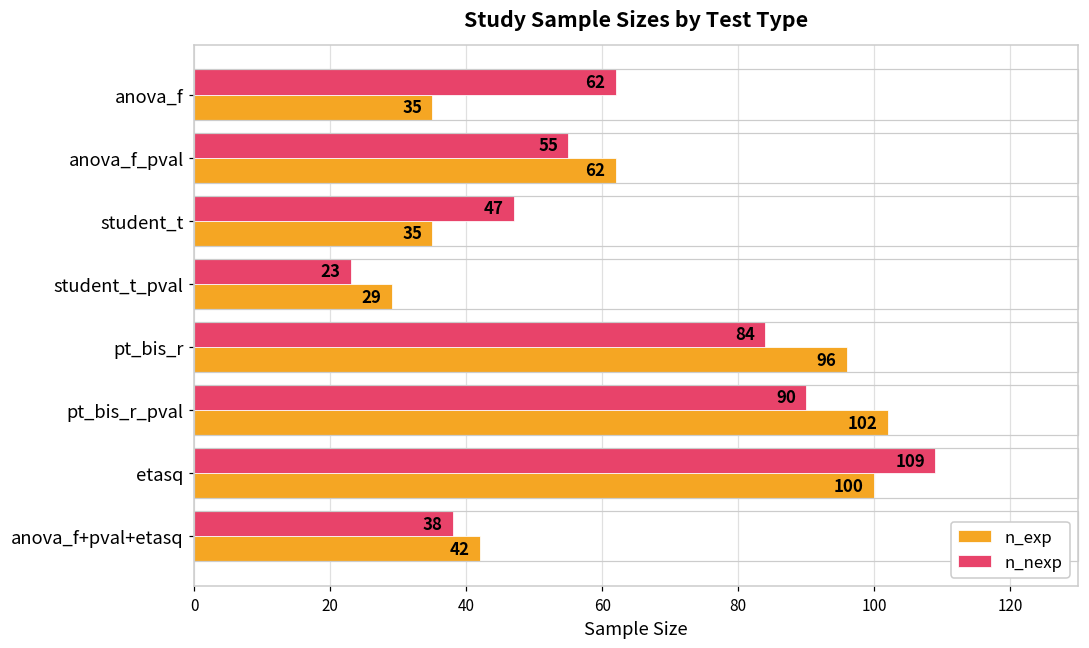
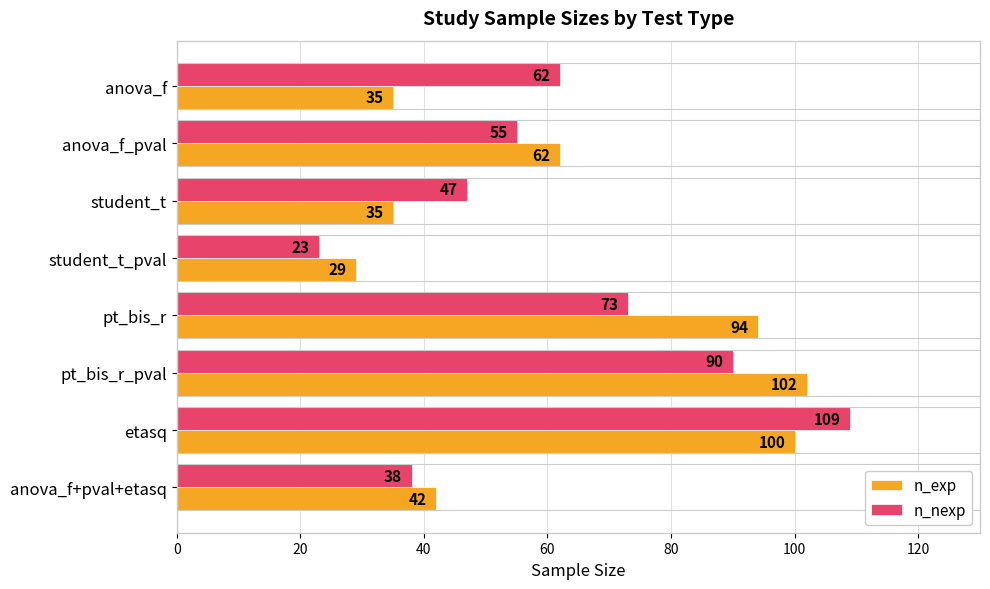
  {
    "n_exp": {
      "anova_f": 35,
      "anova_f_pval": 62,
      "student_t": 35,
      "student_t_pval": 29,
-     "pt_bis_r": 96,
+     "pt_bis_r": 94,
      "pt_bis_r_pval": 102,
      "etasq": 100,
      "anova_f+pval+etasq": 42
    },
    "n_nexp": {
      "anova_f": 62,
      "anova_f_pval": 55,
      "student_t": 47,
      "student_t_pval": 23,
-     "pt_bis_r": 84,
+     "pt_bis_r": 73,
      "pt_bis_r_pval": 90,
      "etasq": 109,
      "anova_f+pval+etasq": 38
    }
  }
